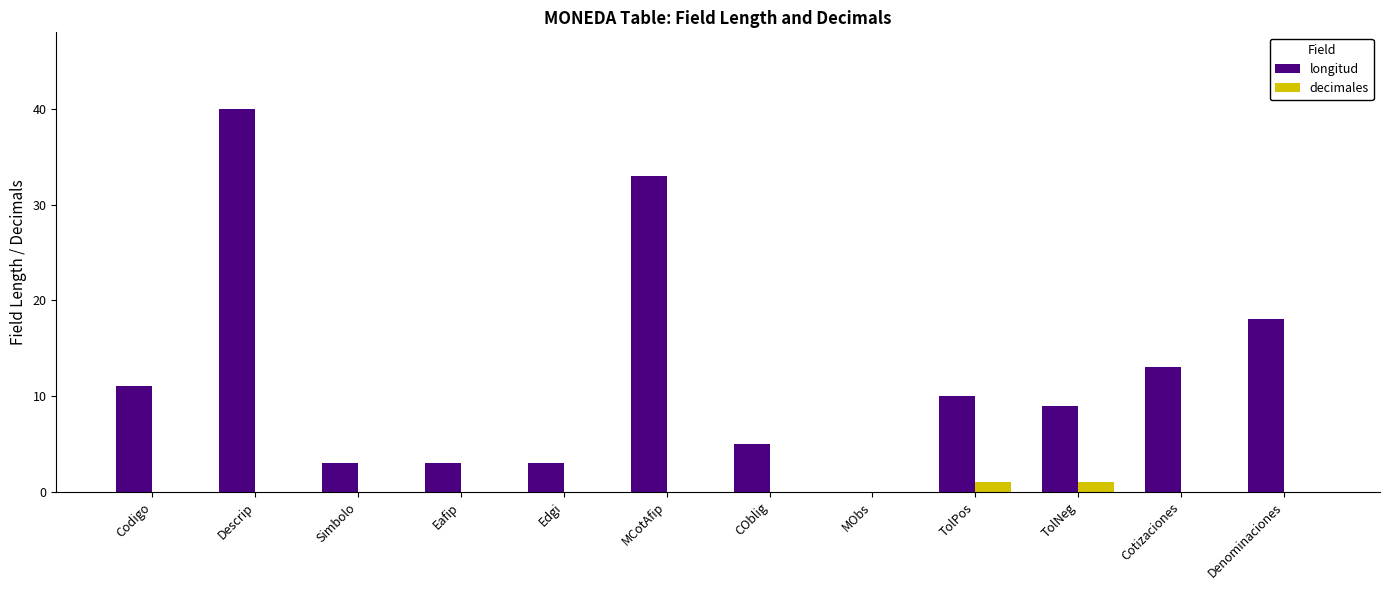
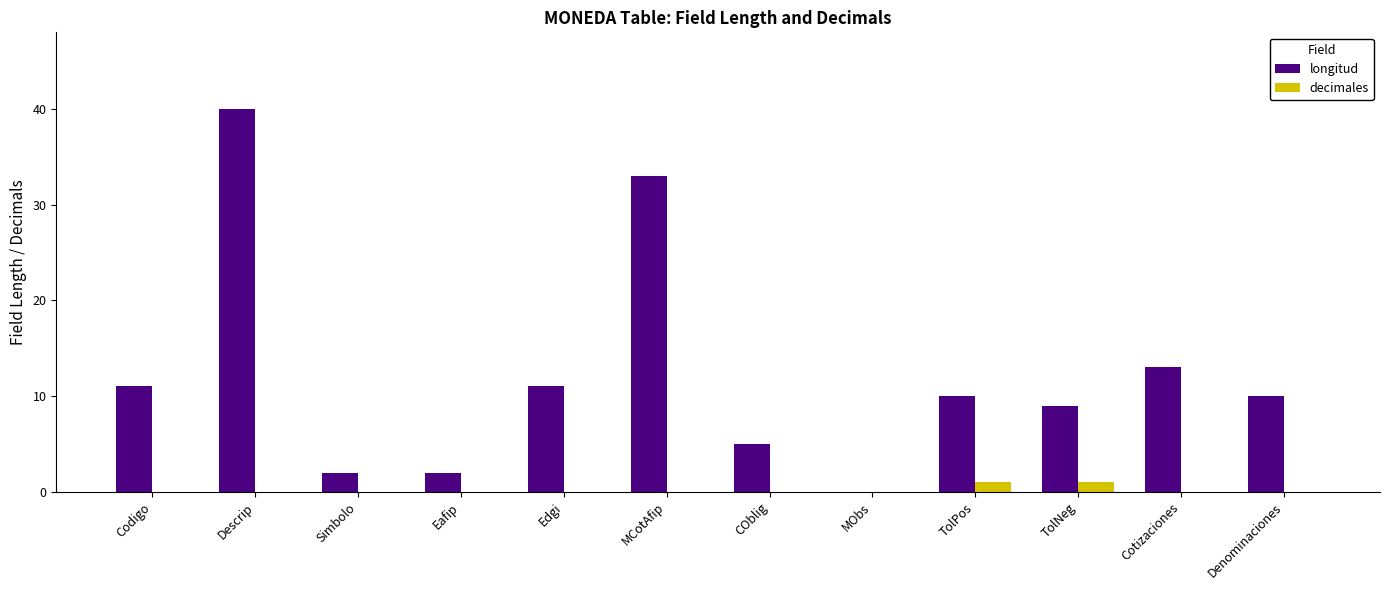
  {
    "longitud": {
      "Codigo": 11,
      "Descrip": 40,
-     "Simbolo": 3,
-     "Eafip": 3,
-     "Edgi": 3,
+     "Simbolo": 2,
+     "Eafip": 2,
+     "Edgi": 11,
      "MCotAfip": 33,
      "COblig": 5,
      "MObs": 0,
      "TolPos": 10,
      "TolNeg": 9,
      "Cotizaciones": 13,
-     "Denominaciones": 18
+     "Denominaciones": 10
    },
    "decimales": {
      "Codigo": 0,
      "Descrip": 0,
      "Simbolo": 0,
      "Eafip": 0,
      "Edgi": 0,
      "MCotAfip": 0,
      "COblig": 0,
      "MObs": 0,
      "TolPos": 1,
      "TolNeg": 1,
      "Cotizaciones": 0,
      "Denominaciones": 0
    }
  }
